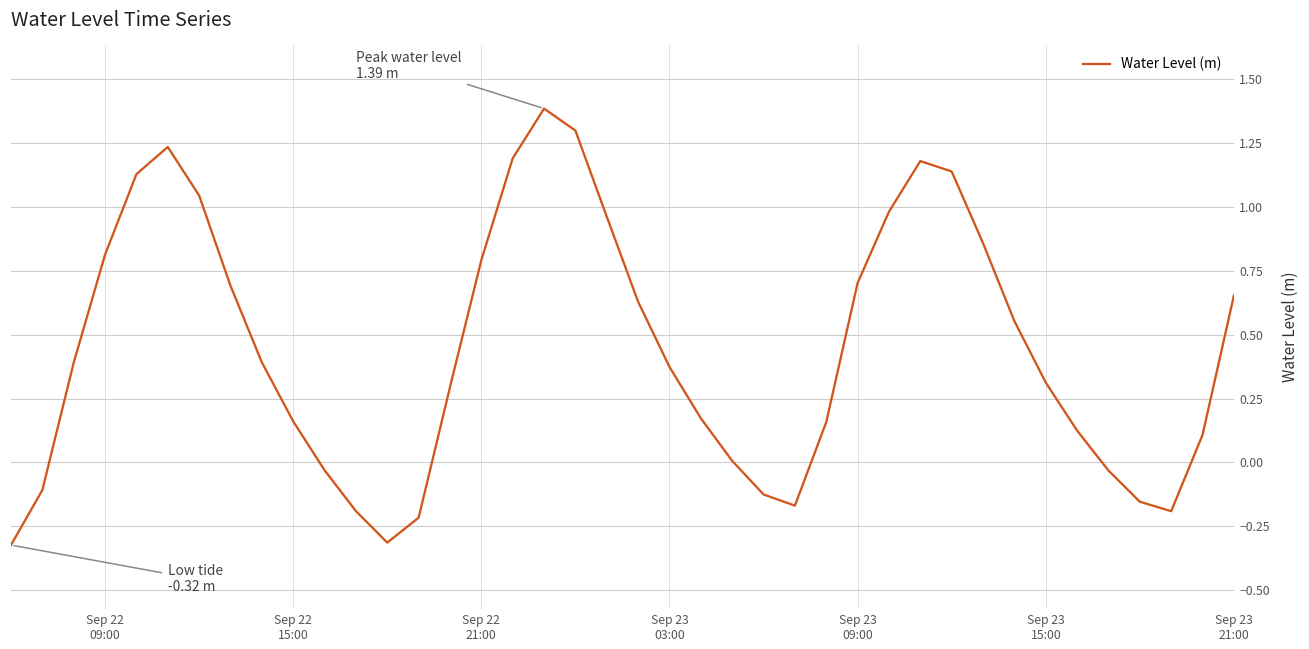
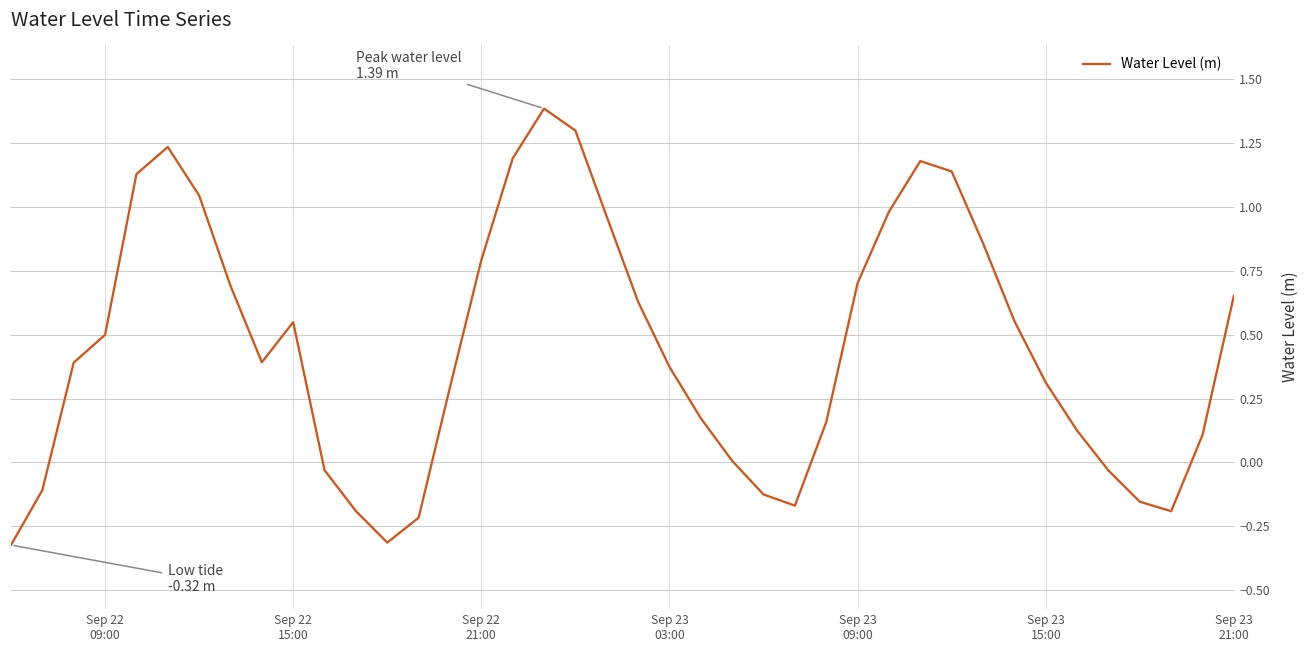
  {
-   "Sep 22 09:00": 0.81,
-   "Sep 22 15:00": 0.16,
+   "Sep 22 09:00": 0.50,
+   "Sep 22 15:00": 0.55,
    "Sep 22 21:00": 0.79,
    "Sep 23 03:00": 0.37,
    "Sep 23 09:00": 0.70,
    "Sep 23 15:00": 0.31,
    "Sep 23 21:00": 0.65
  }
